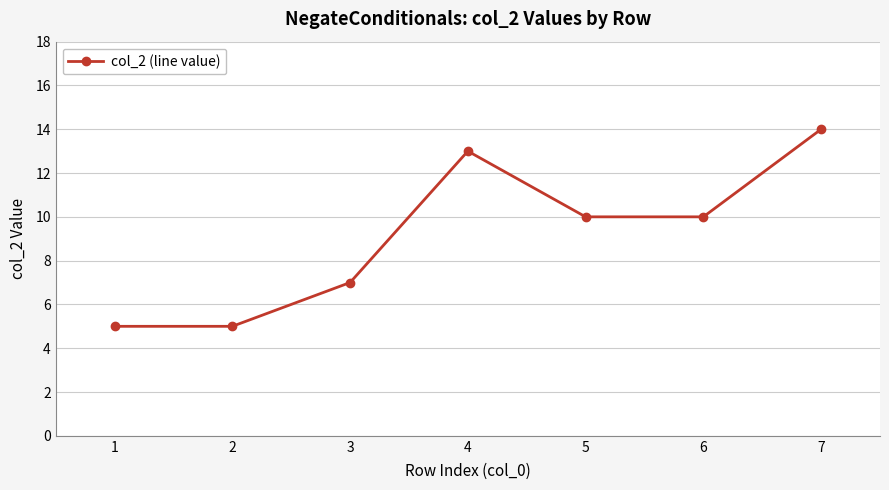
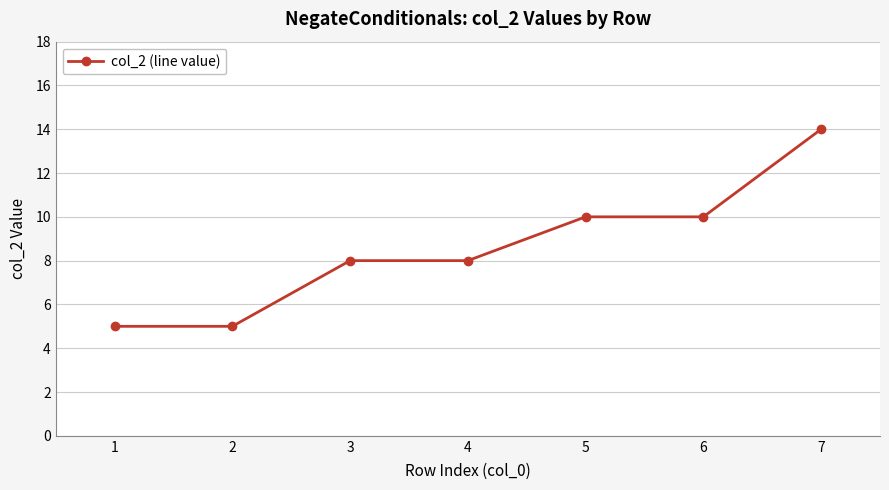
  {
    "1": 5,
    "2": 5,
-   "3": 7,
-   "4": 13,
+   "3": 8,
+   "4": 8,
    "5": 10,
    "6": 10,
    "7": 14
  }
